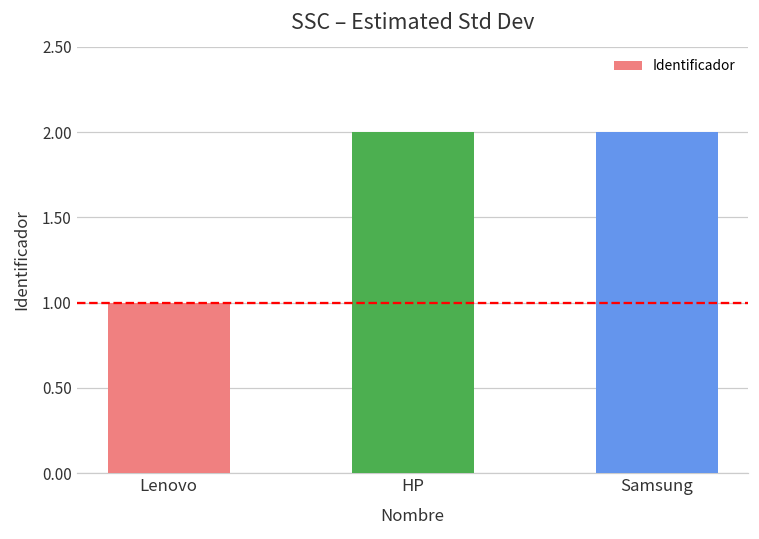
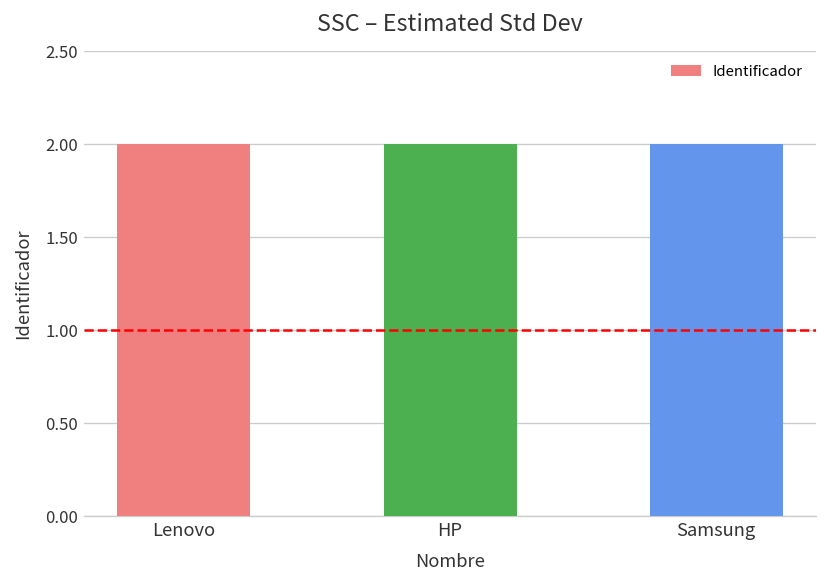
  {
-   "Lenovo": 1,
+   "Lenovo": 2,
    "HP": 2,
    "Samsung": 2
  }
